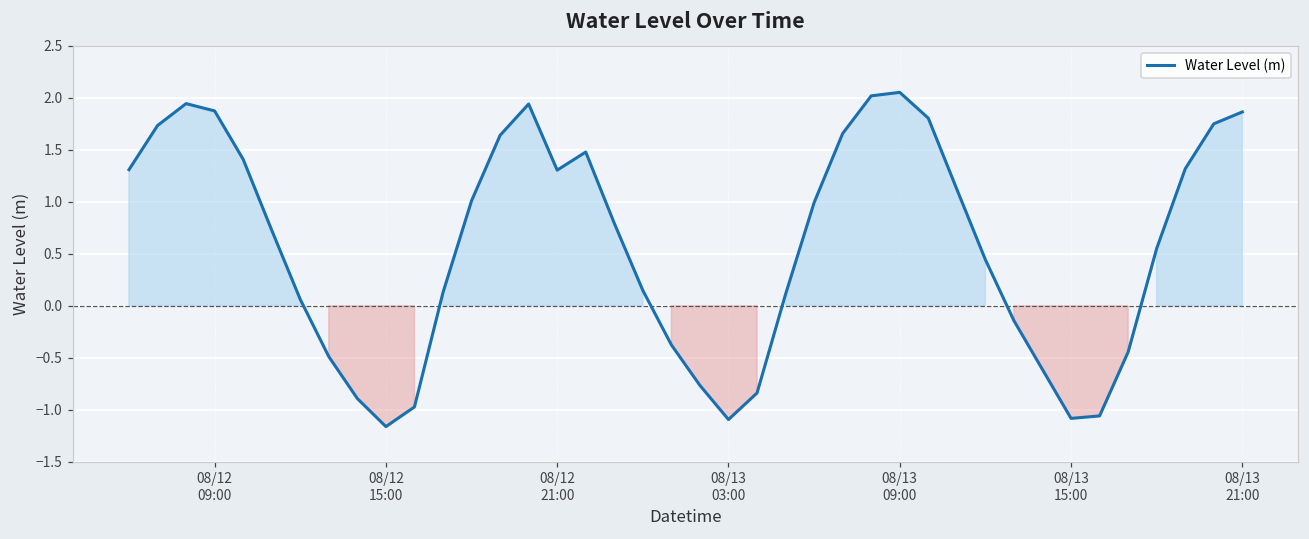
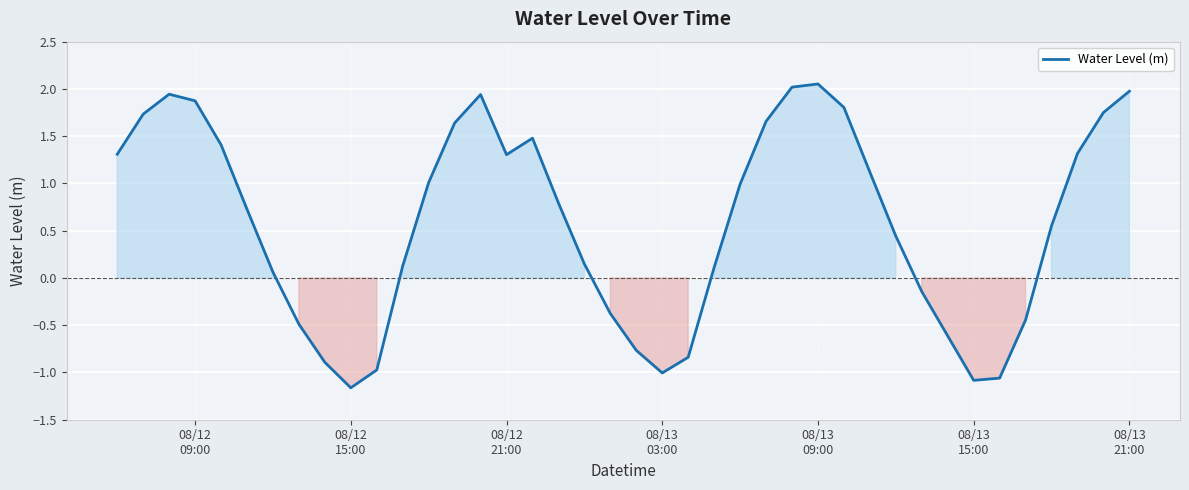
  {
    "08/12 09:00": 1.9,
    "08/12 15:00": -1.2,
    "08/12 21:00": 1.3,
-   "08/13 03:00": -1.1,
+   "08/13 03:00": -1.0,
    "08/13 09:00": 2.1,
    "08/13 15:00": -1.1,
-   "08/13 21:00": 1.9
+   "08/13 21:00": 2.0
  }
